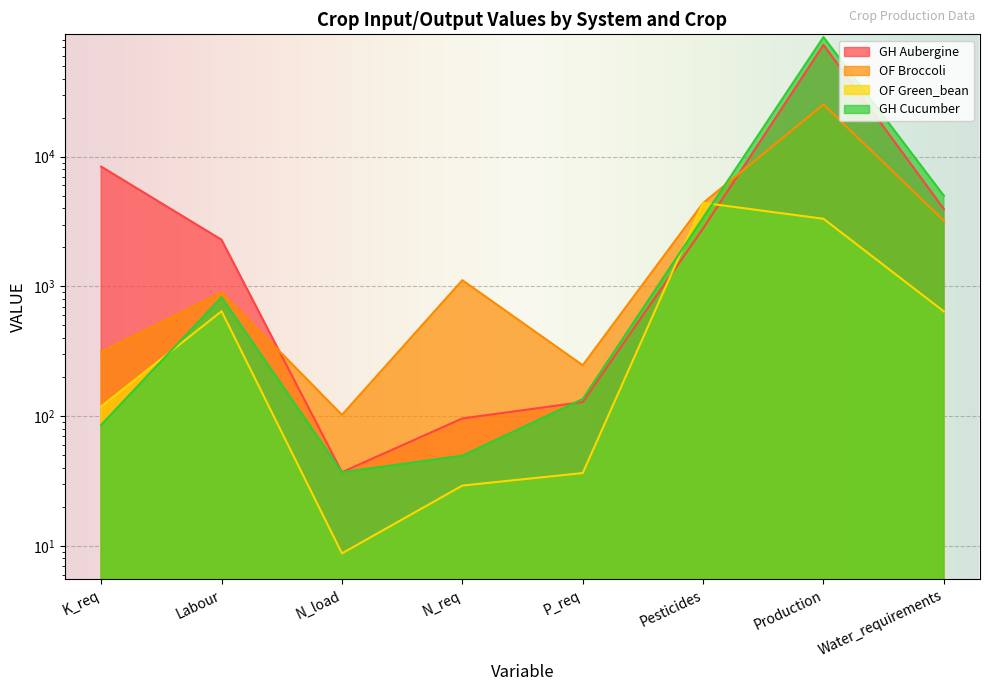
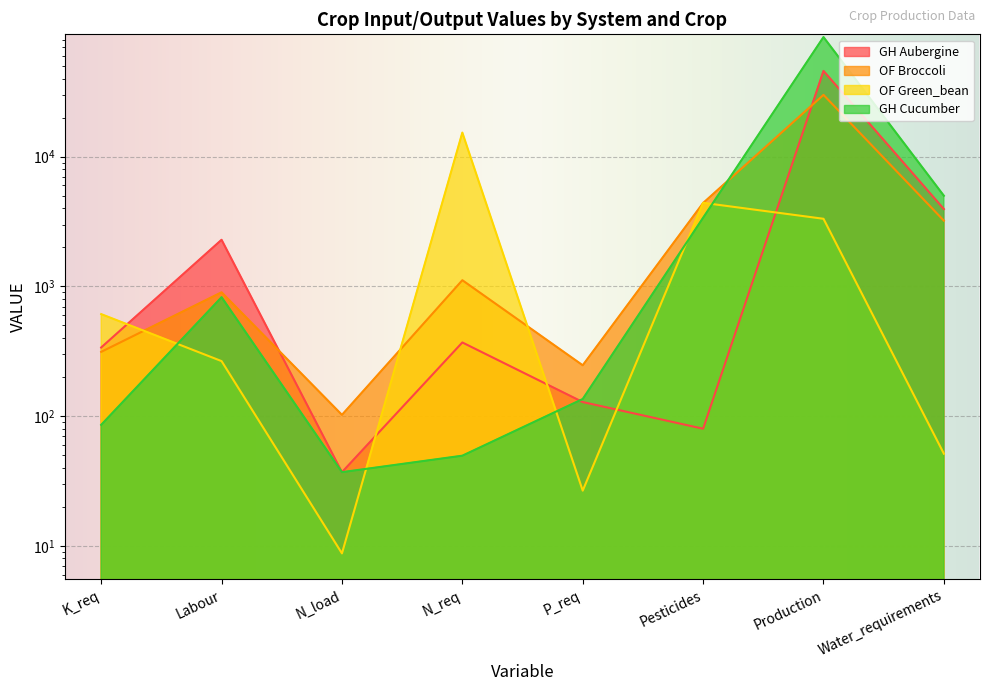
  {
    "GH Aubergine": {
-     "K_req": 8000,
+     "K_req": 340,
      "Labour": 2300,
-     "N_req": 100,
+     "N_req": 370,
      "P_req": 130,
-     "Pesticides": 2800,
-     "Production": 70000,
+     "Pesticides": 80,
+     "Production": 46000,
      "Water_requirements": 3900
    },
    "OF Broccoli": {
      "K_req": 310,
      "Labour": 900,
      "N_load": 100,
      "N_req": 1100,
      "P_req": 250,
-     "Production": 25000,
+     "Production": 30000,
      "Water_requirements": 3200
    },
    "OF Green_bean": {
-     "K_req": 120,
-     "Labour": 600,
+     "K_req": 600,
+     "Labour": 270,
      "N_load": 9,
-     "N_req": 29,
-     "P_req": 36,
+     "N_req": 15000,
+     "P_req": 27,
      "Production": 3300,
-     "Water_requirements": 600
+     "Water_requirements": 51
    },
    "GH Cucumber": {
      "K_req": 90,
      "Labour": 800,
      "N_req": 50,
      "P_req": 140,
      "Pesticides": 3400,
      "Production": 80000,
      "Water_requirements": 5000
    }
  }
